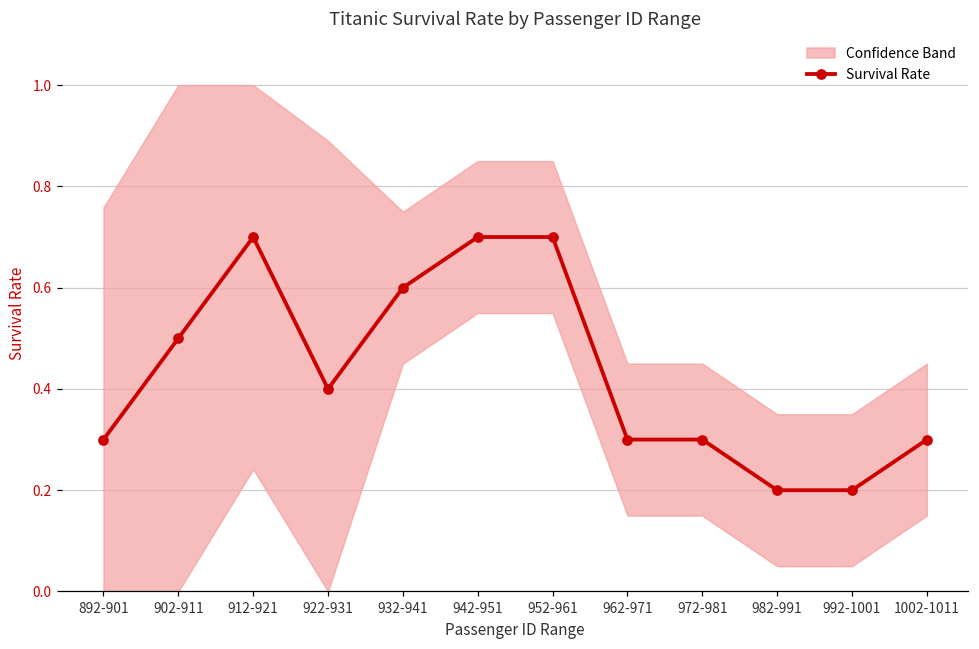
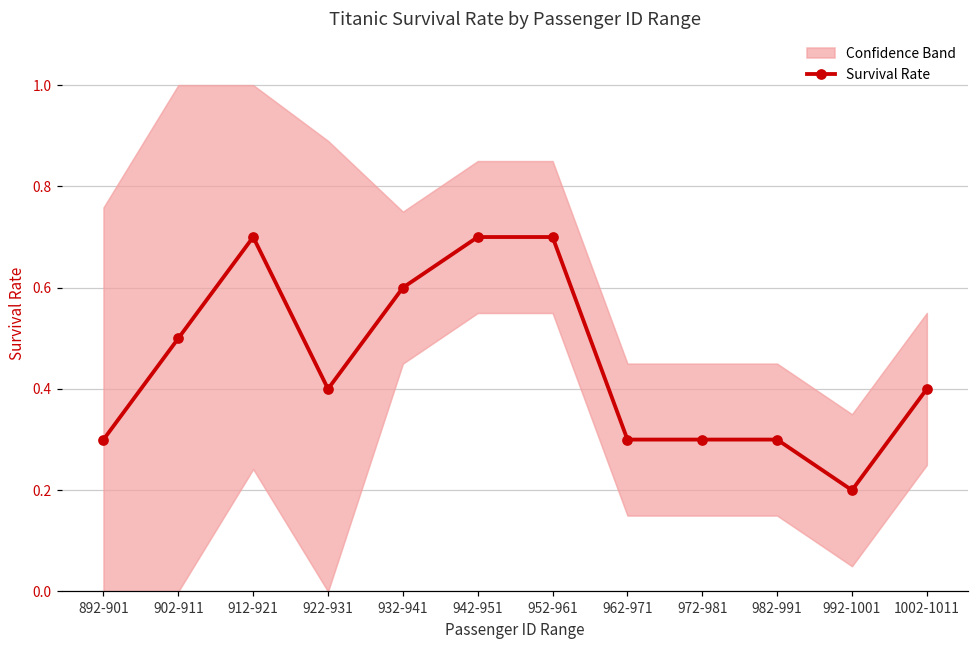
  {
    "Survival Rate": {
      "892-901": 0.3,
      "902-911": 0.5,
      "912-921": 0.7,
      "922-931": 0.4,
      "932-941": 0.6,
      "942-951": 0.7,
      "952-961": 0.7,
      "962-971": 0.3,
      "972-981": 0.3,
-     "982-991": 0.2,
+     "982-991": 0.3,
      "992-1001": 0.2,
-     "1002-1011": 0.3
+     "1002-1011": 0.4
    },
    "Confidence Band": {
      "892-901": 0.76,
      "902-911": 1.0,
      "922-931": 0.89
    }
  }
